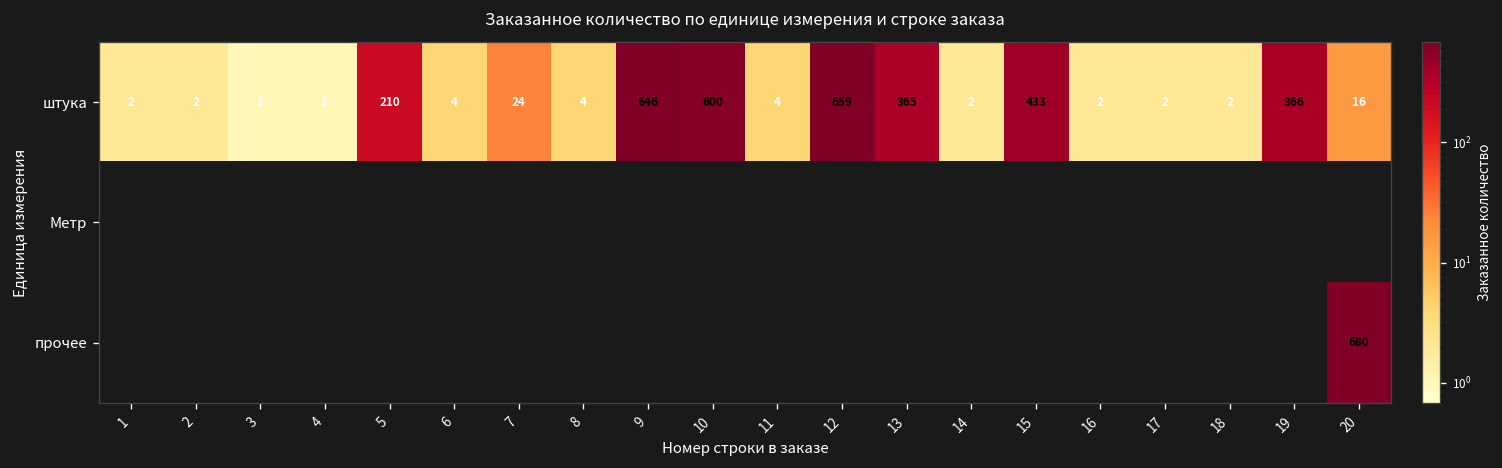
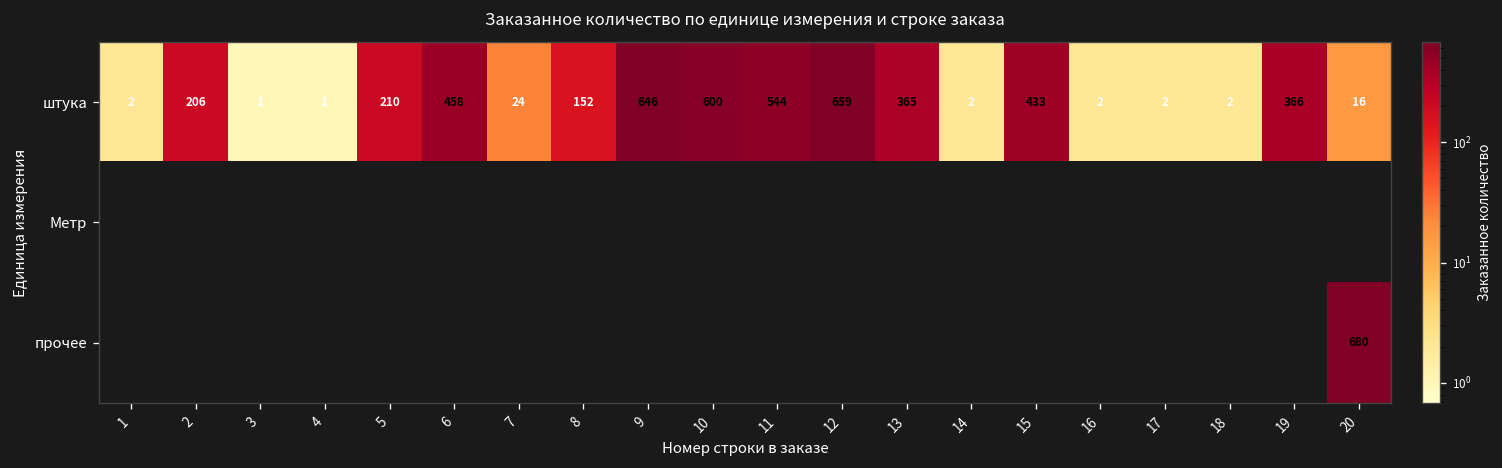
  {
    "штука": {
      "1": 2,
-     "2": 2,
+     "2": 206,
      "3": 1,
      "4": 1,
      "5": 210,
-     "6": 4,
+     "6": 458,
      "7": 24,
-     "8": 4,
+     "8": 152,
      "9": 646,
      "10": 600,
-     "11": 4,
+     "11": 544,
      "12": 659,
      "13": 365,
      "14": 2,
      "15": 433,
      "16": 2,
      "17": 2,
      "18": 2,
      "19": 366,
      "20": 16
    },
    "прочее": {
      "20": 680
    }
  }
